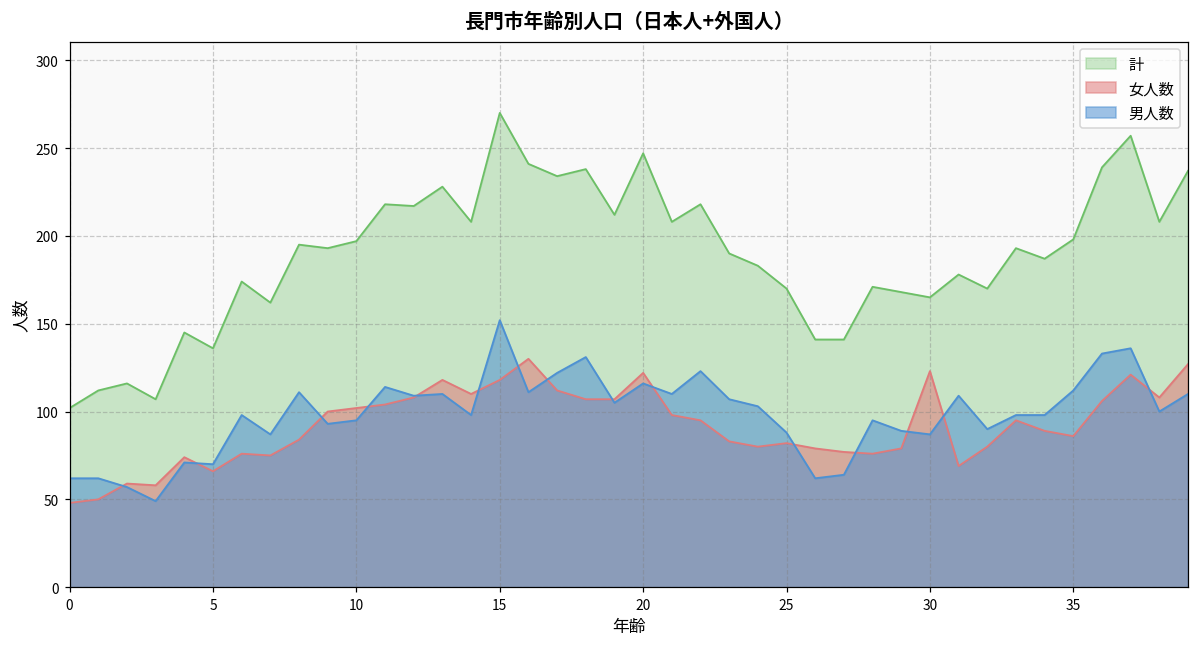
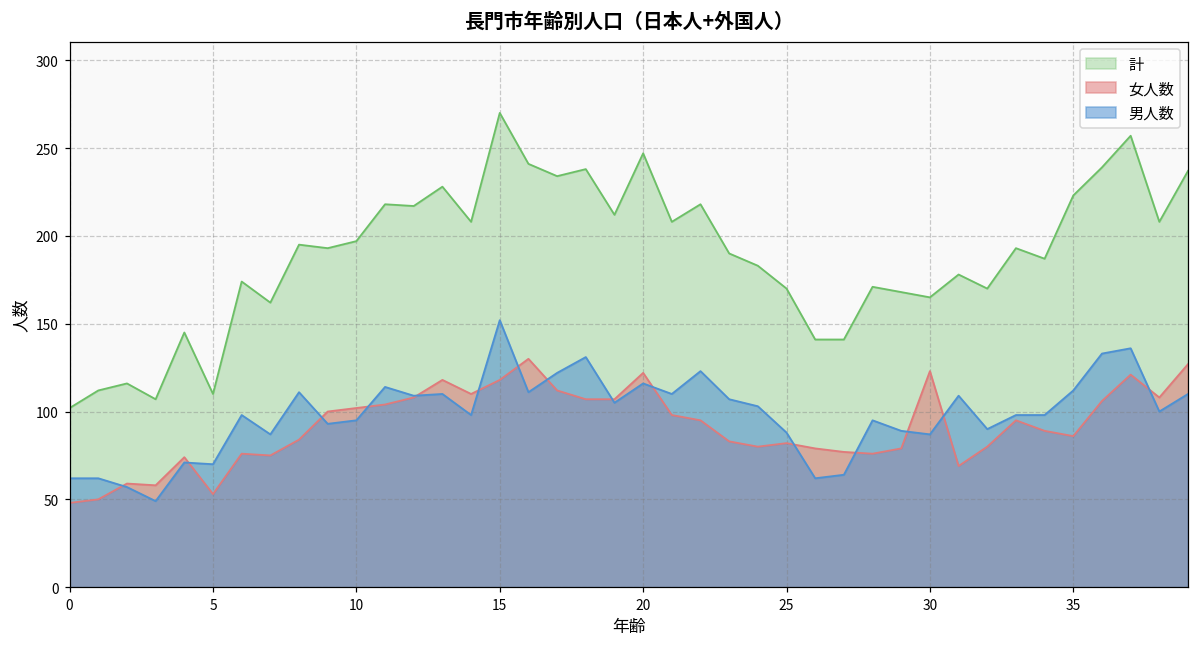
  {
    "計": {
      "0": 102,
-     "5": 136,
+     "5": 110,
      "10": 197,
      "15": 270,
      "20": 247,
      "25": 170,
      "30": 165,
-     "35": 198
+     "35": 223
    },
    "女人数": {
      "0": 48,
-     "5": 66,
+     "5": 53,
      "10": 102,
      "15": 118,
      "20": 122,
      "25": 82,
      "30": 123,
      "35": 86
    },
    "男人数": {
      "0": 62,
      "5": 70,
      "10": 95,
      "15": 152,
      "20": 116,
      "25": 88,
      "30": 87,
      "35": 112
    }
  }
